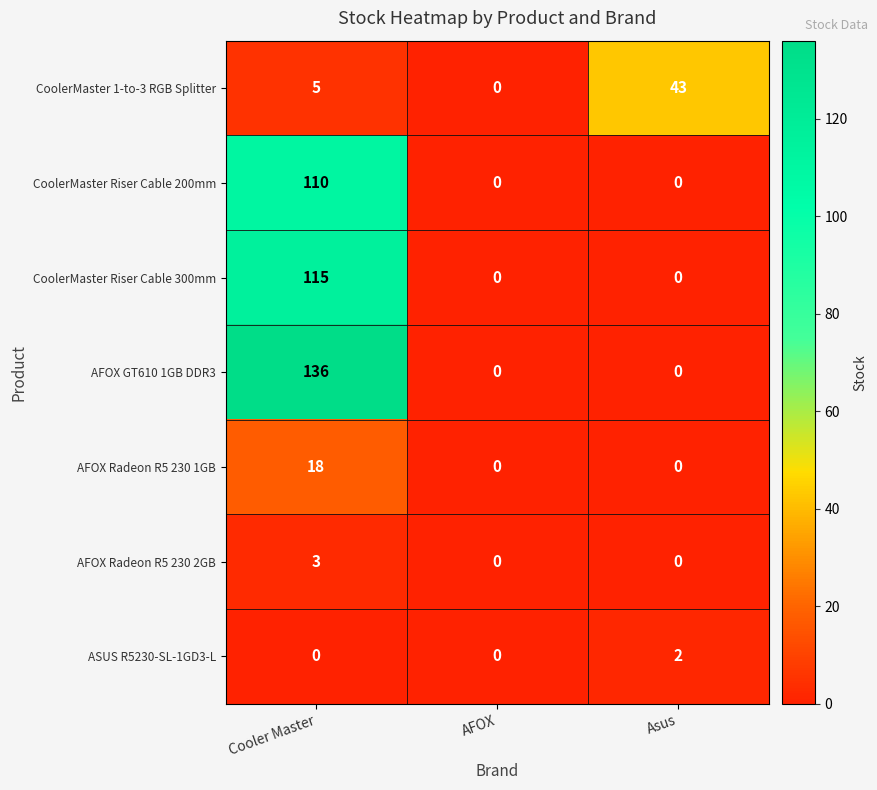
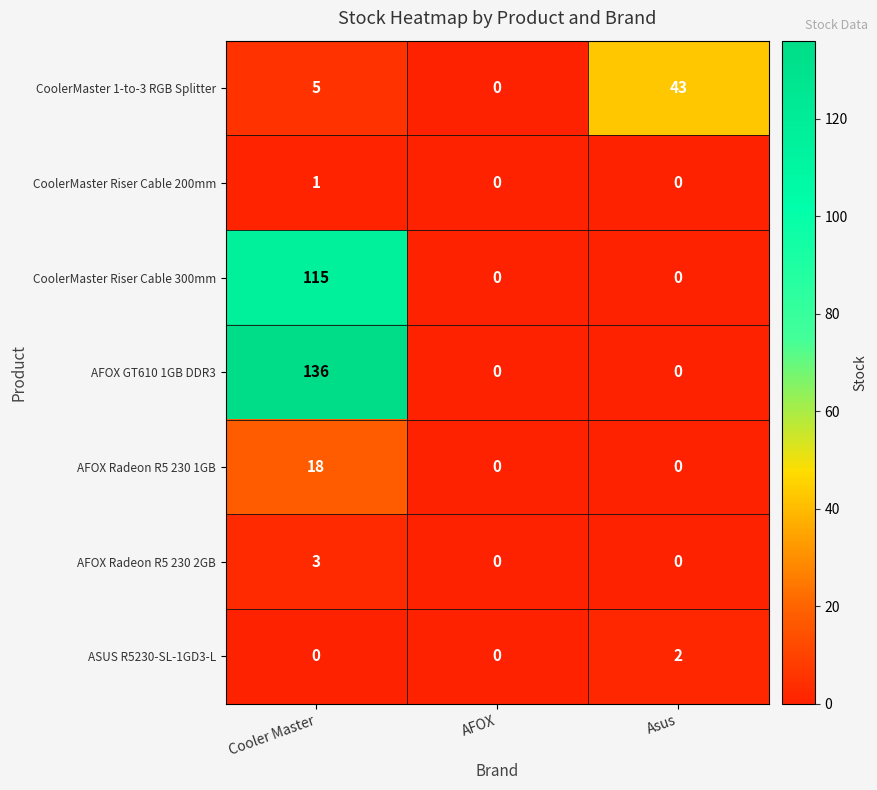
  {
    "CoolerMaster 1-to-3 RGB Splitter": {
      "Cooler Master": 5,
      "AFOX": 0,
      "Asus": 43
    },
    "CoolerMaster Riser Cable 200mm": {
-     "Cooler Master": 110,
+     "Cooler Master": 1,
      "AFOX": 0,
      "Asus": 0
    },
    "CoolerMaster Riser Cable 300mm": {
      "Cooler Master": 115,
      "AFOX": 0,
      "Asus": 0
    },
    "AFOX GT610 1GB DDR3": {
      "Cooler Master": 136,
      "AFOX": 0,
      "Asus": 0
    },
    "AFOX Radeon R5 230 1GB": {
      "Cooler Master": 18,
      "AFOX": 0,
      "Asus": 0
    },
    "AFOX Radeon R5 230 2GB": {
      "Cooler Master": 3,
      "AFOX": 0,
      "Asus": 0
    },
    "ASUS R5230-SL-1GD3-L": {
      "Cooler Master": 0,
      "AFOX": 0,
      "Asus": 2
    }
  }
